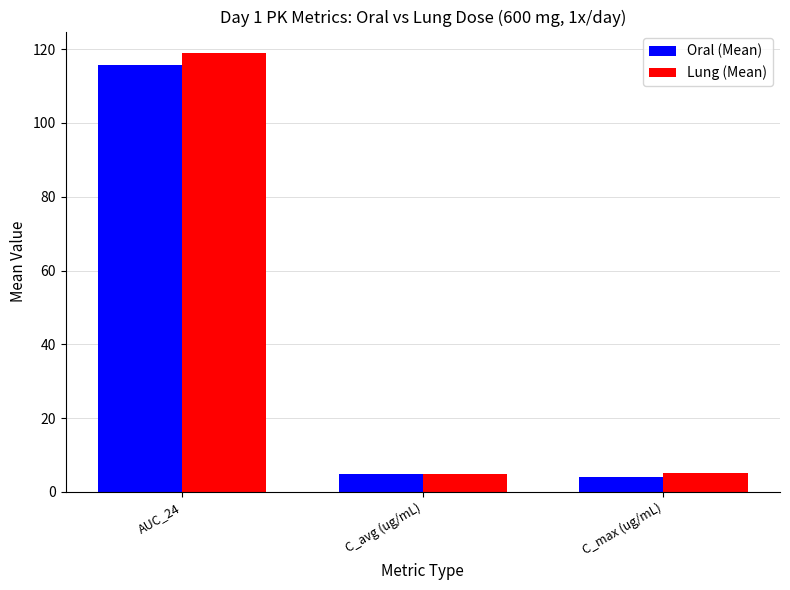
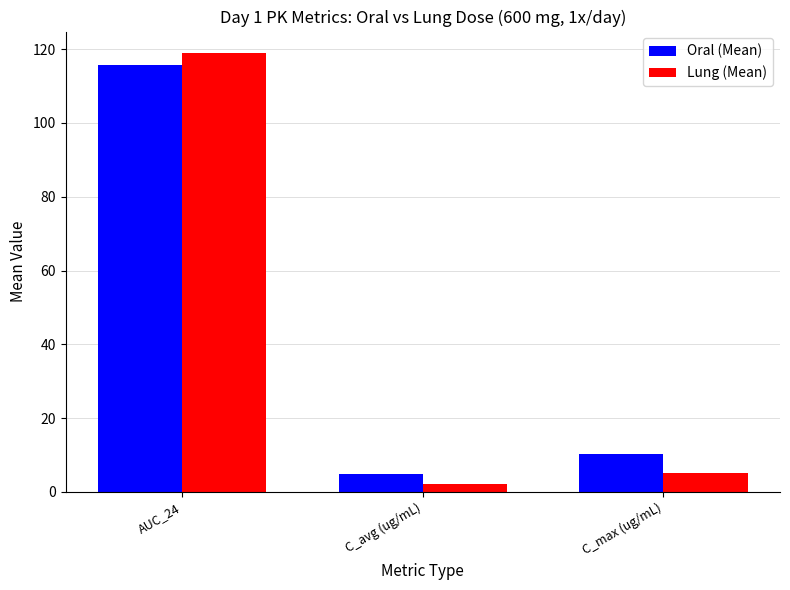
  {
    "Oral (Mean)": {
      "AUC_24": 116,
      "C_avg (ug/mL)": 5,
-     "C_max (ug/mL)": 4
+     "C_max (ug/mL)": 10
    },
    "Lung (Mean)": {
      "AUC_24": 119,
-     "C_avg (ug/mL)": 5,
+     "C_avg (ug/mL)": 2,
      "C_max (ug/mL)": 5
    }
  }
